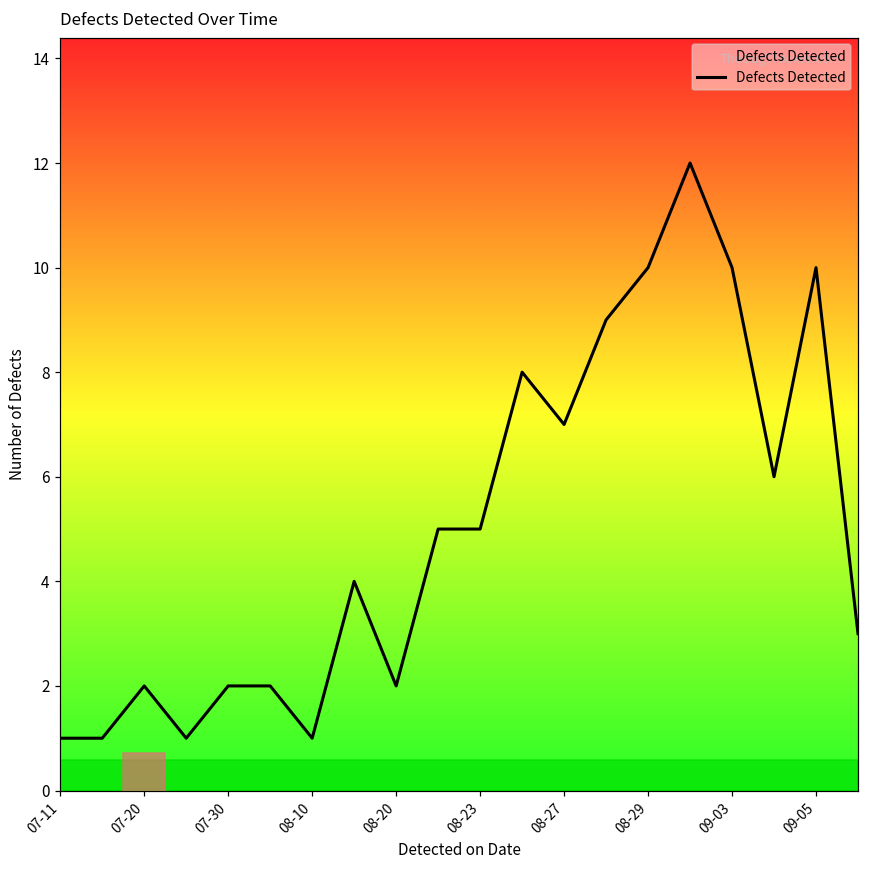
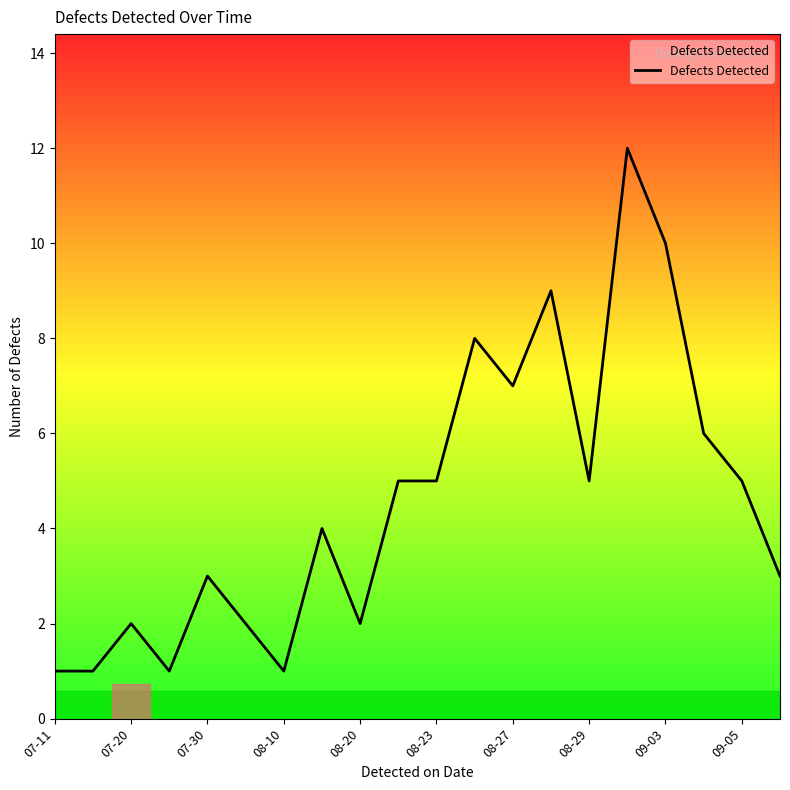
  {
    "07-11": 1,
    "07-20": 2,
-   "07-30": 2,
+   "07-30": 3,
    "08-10": 1,
    "08-20": 2,
    "08-23": 5,
    "08-27": 7,
-   "08-29": 10,
+   "08-29": 5,
    "09-03": 10,
-   "09-05": 10
+   "09-05": 5
  }
